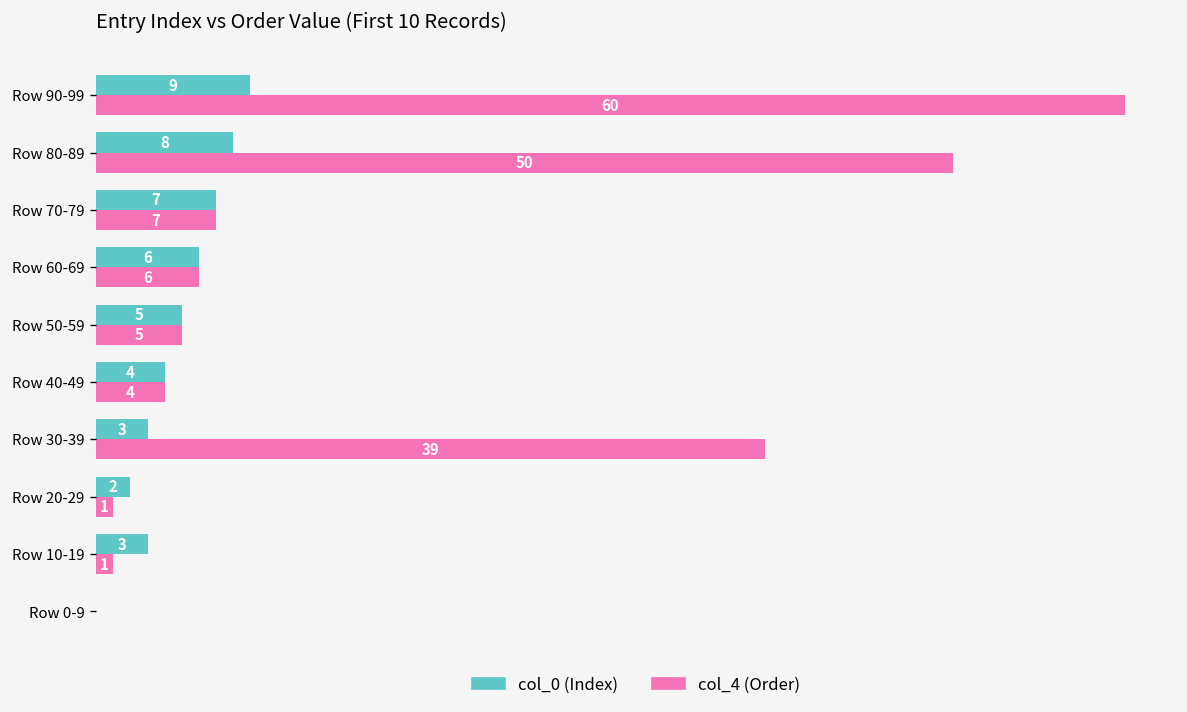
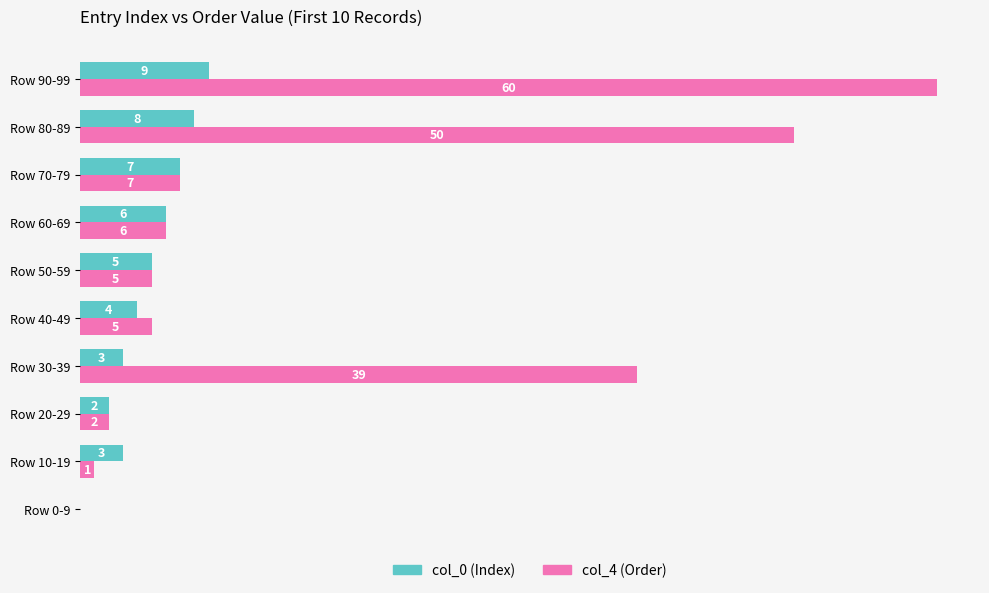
  {
    "col_0 (Index)": {
      "Row 90-99": 9,
      "Row 80-89": 8,
      "Row 70-79": 7,
      "Row 60-69": 6,
      "Row 50-59": 5,
      "Row 40-49": 4,
      "Row 30-39": 3,
      "Row 20-29": 2,
      "Row 10-19": 3
    },
    "col_4 (Order)": {
      "Row 90-99": 60,
      "Row 80-89": 50,
      "Row 70-79": 7,
      "Row 60-69": 6,
      "Row 50-59": 5,
-     "Row 40-49": 4,
+     "Row 40-49": 5,
      "Row 30-39": 39,
-     "Row 20-29": 1,
+     "Row 20-29": 2,
      "Row 10-19": 1
    }
  }
